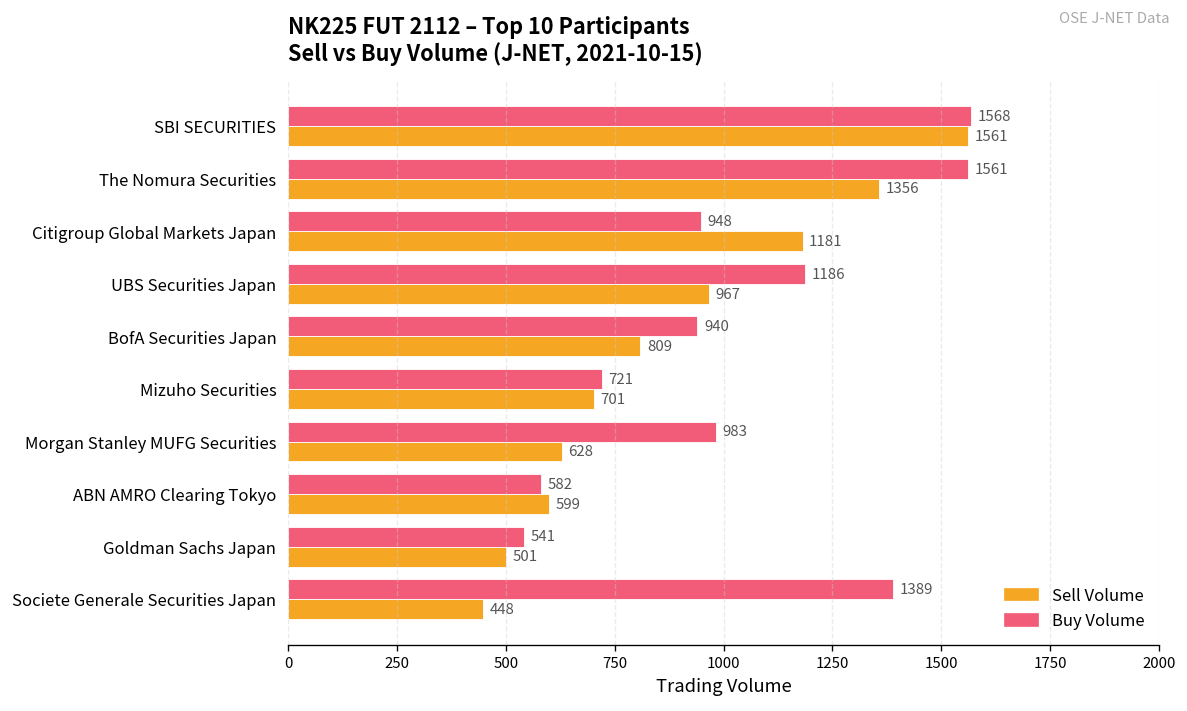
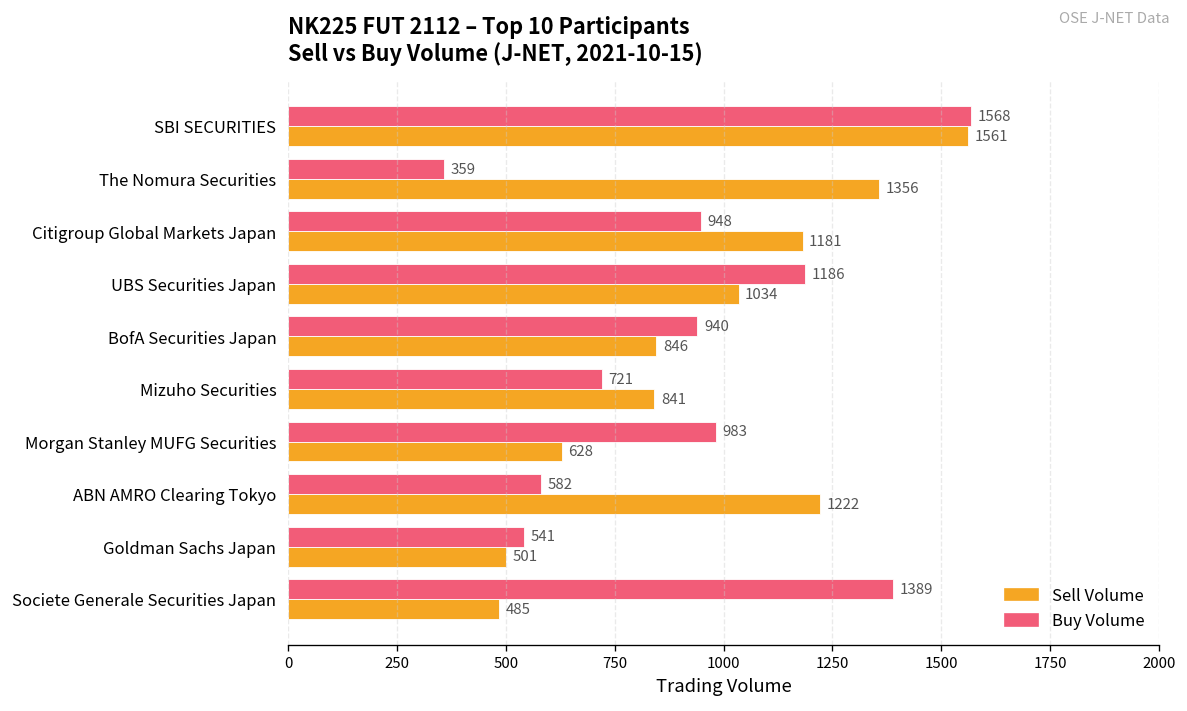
  {
    "Sell Volume": {
      "SBI SECURITIES": 1561,
      "The Nomura Securities": 1356,
      "Citigroup Global Markets Japan": 1181,
-     "UBS Securities Japan": 967,
-     "BofA Securities Japan": 809,
-     "Mizuho Securities": 701,
+     "UBS Securities Japan": 1034,
+     "BofA Securities Japan": 846,
+     "Mizuho Securities": 841,
      "Morgan Stanley MUFG Securities": 628,
-     "ABN AMRO Clearing Tokyo": 599,
+     "ABN AMRO Clearing Tokyo": 1222,
      "Goldman Sachs Japan": 501,
-     "Societe Generale Securities Japan": 448
+     "Societe Generale Securities Japan": 485
    },
    "Buy Volume": {
      "SBI SECURITIES": 1568,
-     "The Nomura Securities": 1561,
+     "The Nomura Securities": 359,
      "Citigroup Global Markets Japan": 948,
      "UBS Securities Japan": 1186,
      "BofA Securities Japan": 940,
      "Mizuho Securities": 721,
      "Morgan Stanley MUFG Securities": 983,
      "ABN AMRO Clearing Tokyo": 582,
      "Goldman Sachs Japan": 541,
      "Societe Generale Securities Japan": 1389
    }
  }
